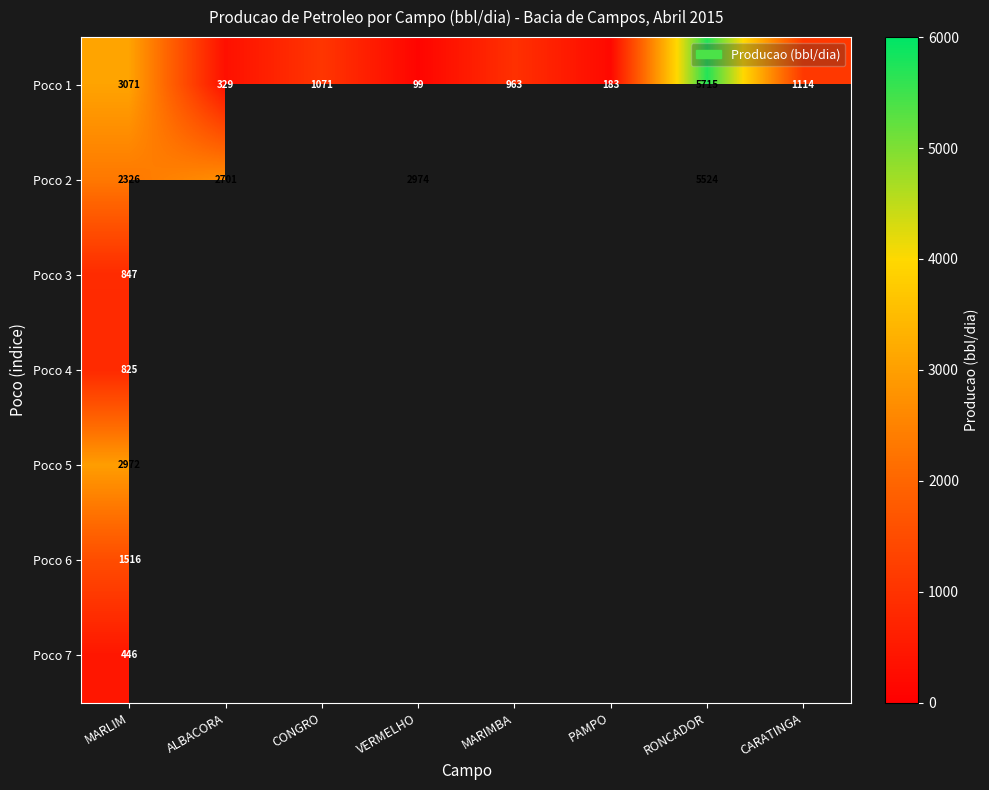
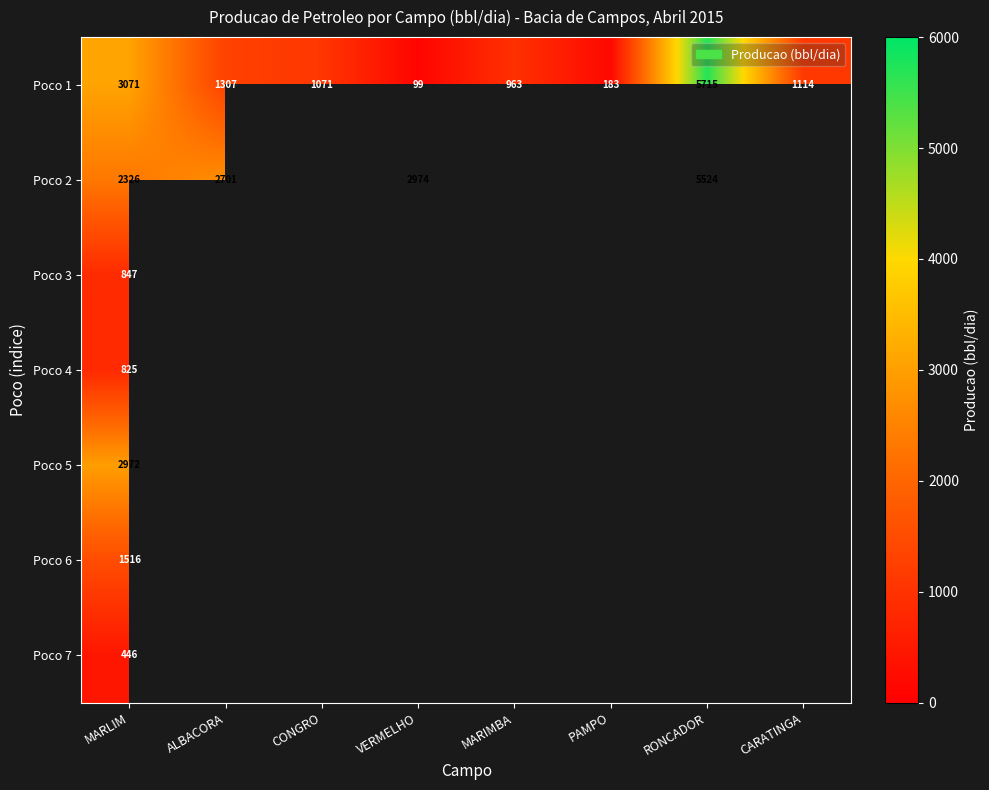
  {
    "Poco 1": {
      "MARLIM": 3071,
-     "ALBACORA": 329,
+     "ALBACORA": 1307,
      "CONGRO": 1071,
      "VERMELHO": 99,
      "MARIMBA": 963,
      "PAMPO": 183,
      "CARATINGA": 1114
    },
    "Poco 2": {
      "MARLIM": 2326
    },
    "Poco 3": {
      "MARLIM": 847
    },
    "Poco 4": {
      "MARLIM": 825
    },
    "Poco 6": {
      "MARLIM": 1516
    },
    "Poco 7": {
      "MARLIM": 446
    }
  }
